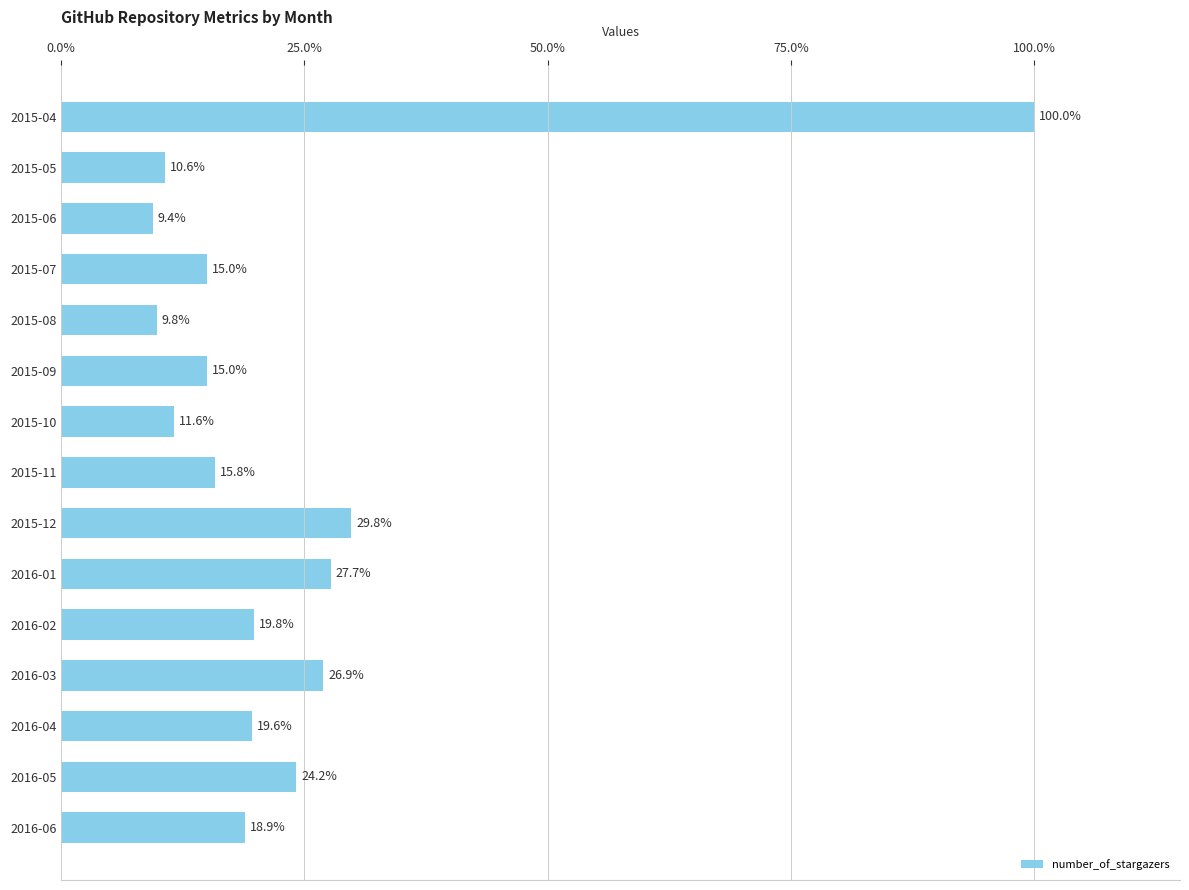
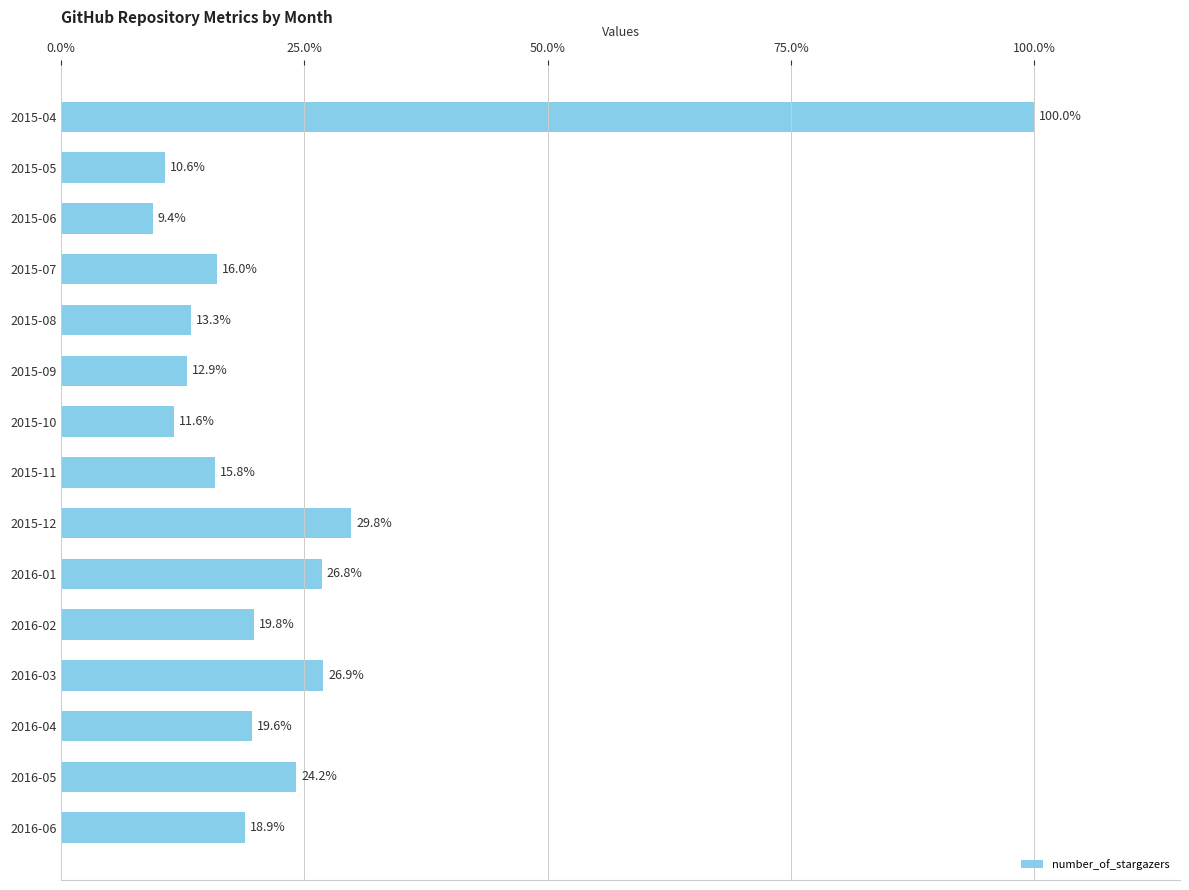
  {
    "2015-04": "100.0%",
    "2015-05": "10.6%",
    "2015-06": "9.4%",
-   "2015-07": "15.0%",
-   "2015-08": "9.8%",
-   "2015-09": "15.0%",
+   "2015-07": "16.0%",
+   "2015-08": "13.3%",
+   "2015-09": "12.9%",
    "2015-10": "11.6%",
    "2015-11": "15.8%",
    "2015-12": "29.8%",
-   "2016-01": "27.7%",
+   "2016-01": "26.8%",
    "2016-02": "19.8%",
    "2016-03": "26.9%",
    "2016-04": "19.6%",
    "2016-05": "24.2%",
    "2016-06": "18.9%"
  }
